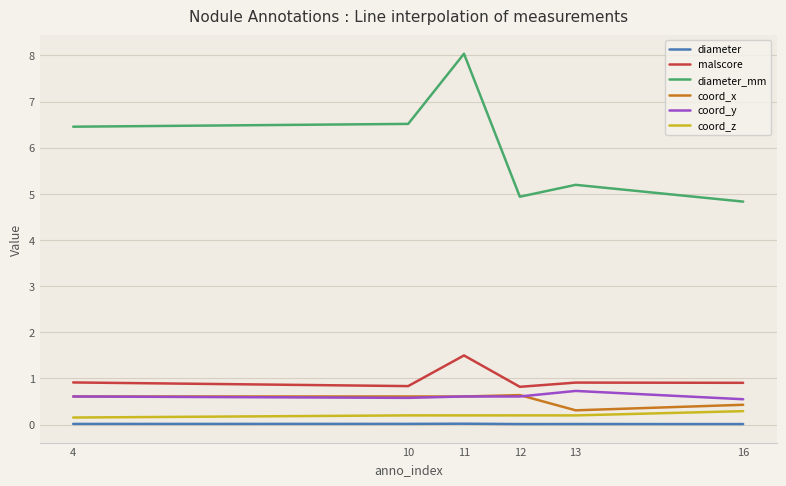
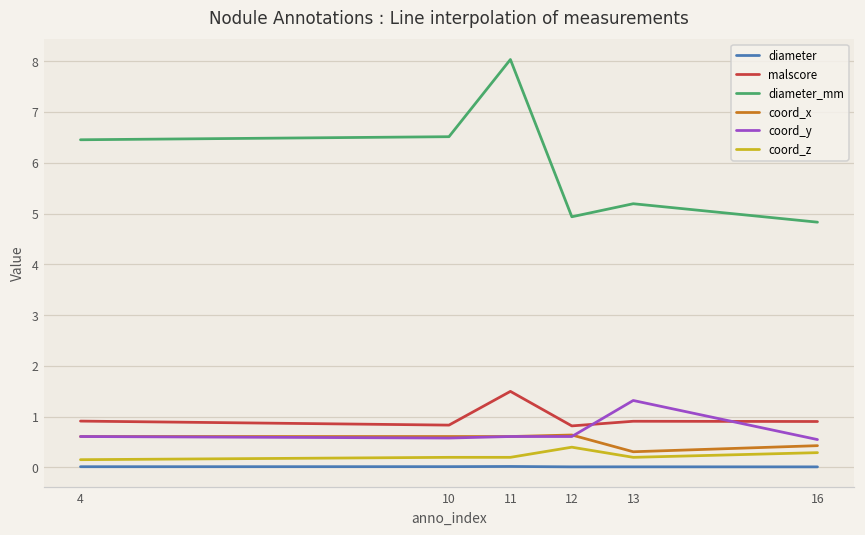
  {
    "diameter": {
      "4": 0.0,
      "10": 0.0,
      "11": 0.0,
      "12": 0.0,
      "13": 0.0,
      "16": 0.0
    },
    "malscore": {
      "4": 0.9,
      "10": 0.8,
      "11": 1.5,
      "12": 0.8,
      "13": 0.9,
      "16": 0.9
    },
    "diameter_mm": {
      "4": 6.5,
      "10": 6.5,
      "11": 8.0,
      "12": 4.9,
      "13": 5.2,
      "16": 4.8
    },
    "coord_x": {
      "13": 0.3,
      "16": 0.4
    },
    "coord_y": {
-     "13": 0.7,
+     "13": 1.3,
      "16": 0.6
    },
    "coord_z": {
      "4": 0.2,
      "10": 0.2,
      "11": 0.2,
-     "12": 0.2,
+     "12": 0.4,
      "13": 0.2,
      "16": 0.3
    }
  }
